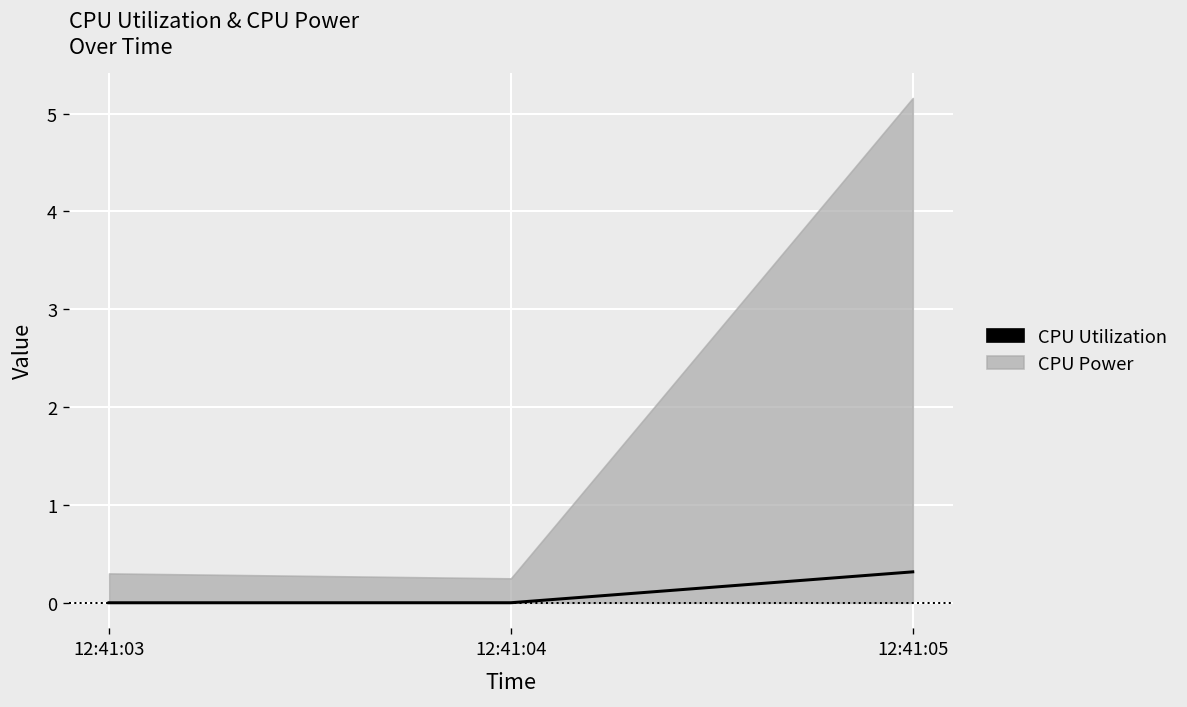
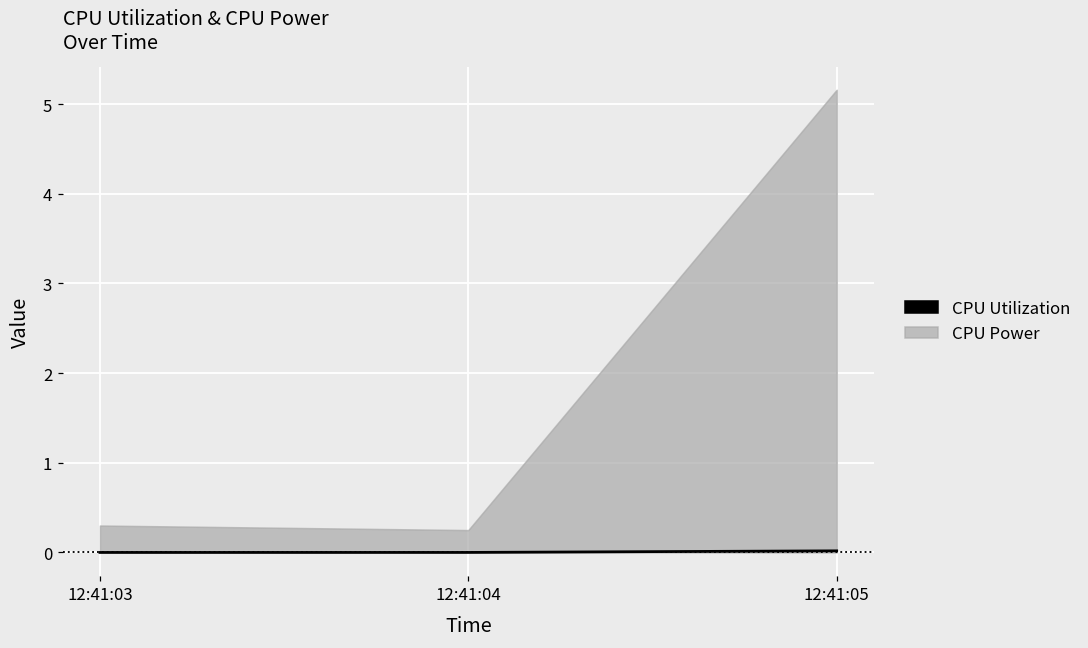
  {
    "CPU Utilization": {
      "12:41:03": 0.0,
      "12:41:04": 0.0,
-     "12:41:05": 0.3
+     "12:41:05": 0.0
    },
    "CPU Power": {
      "12:41:03": 0.3,
      "12:41:04": 0.2,
      "12:41:05": 5.2
    }
  }
